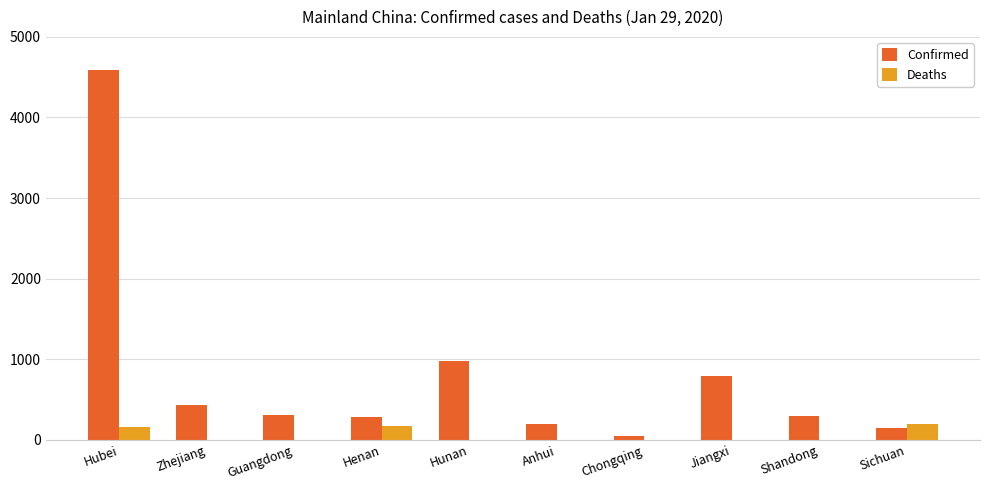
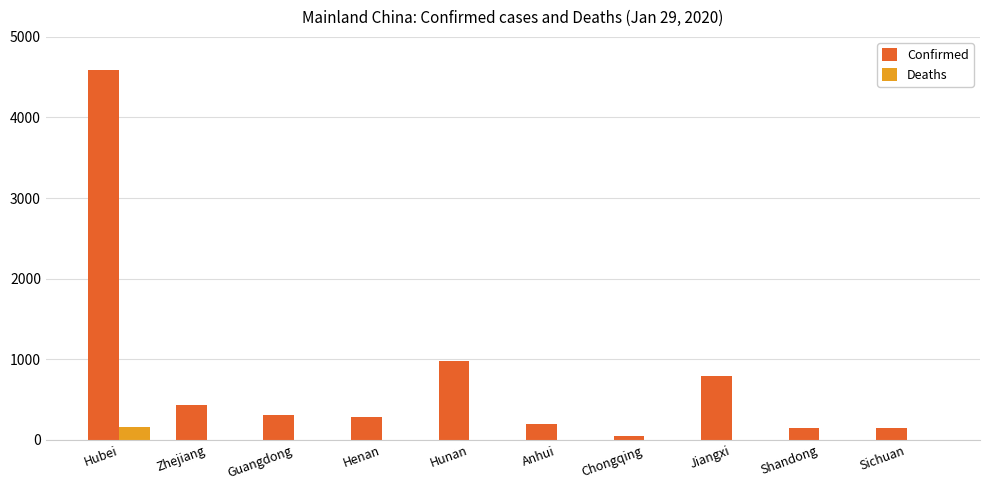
  {
    "Confirmed": {
      "Hubei": 4600,
      "Zhejiang": 400,
      "Guangdong": 300,
      "Henan": 300,
      "Hunan": 1000,
      "Anhui": 200,
      "Chongqing": 100,
      "Jiangxi": 800,
-     "Shandong": 300,
+     "Shandong": 100,
      "Sichuan": 100
    },
    "Deaths": {
      "Hubei": 200,
      "Zhejiang": 0,
      "Guangdong": 0,
-     "Henan": 200,
+     "Henan": 0,
      "Hunan": 0,
      "Anhui": 0,
      "Chongqing": 0,
      "Jiangxi": 0,
      "Shandong": 0,
-     "Sichuan": 200
+     "Sichuan": 0
    }
  }
